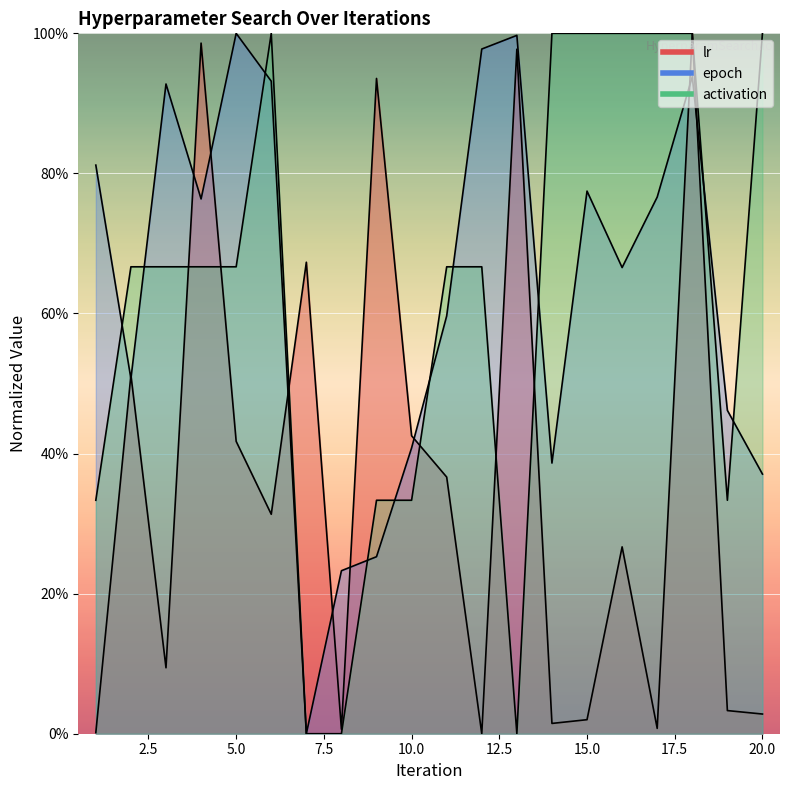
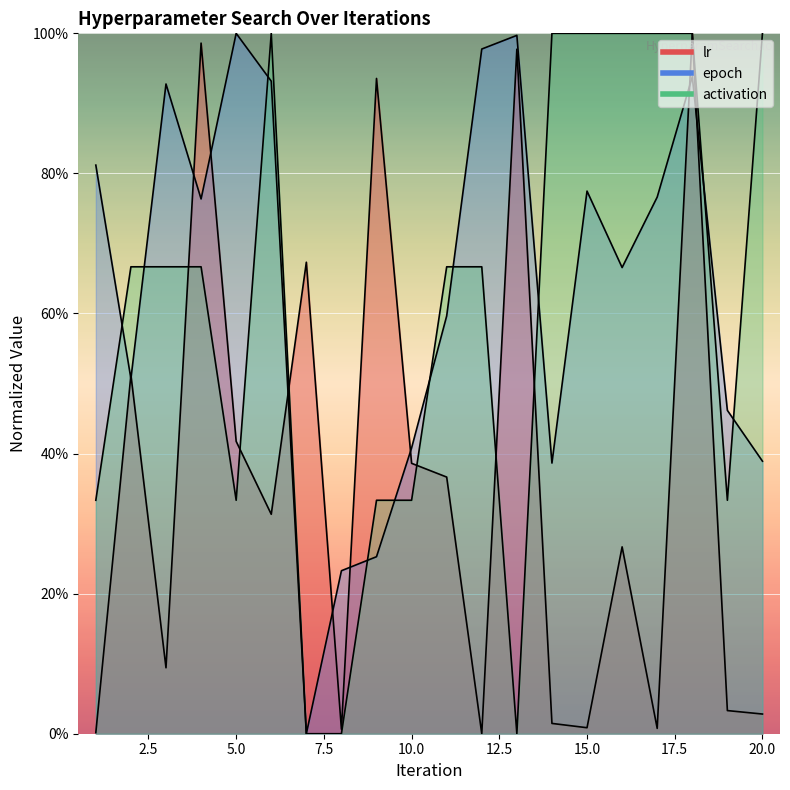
  {
    "lr": {
      "5.0": "42%",
-     "10.0": "43%",
-     "15.0": "2%",
+     "10.0": "39%",
+     "15.0": "1%",
      "20.0": "3%"
    },
    "epoch": {
      "5.0": "100%",
      "10.0": "41%",
      "15.0": "77%",
-     "20.0": "37%"
+     "20.0": "39%"
    },
    "activation": {
-     "5.0": "67%",
+     "5.0": "33%",
      "10.0": "33%",
      "15.0": "100%",
      "20.0": "100%"
    }
  }
